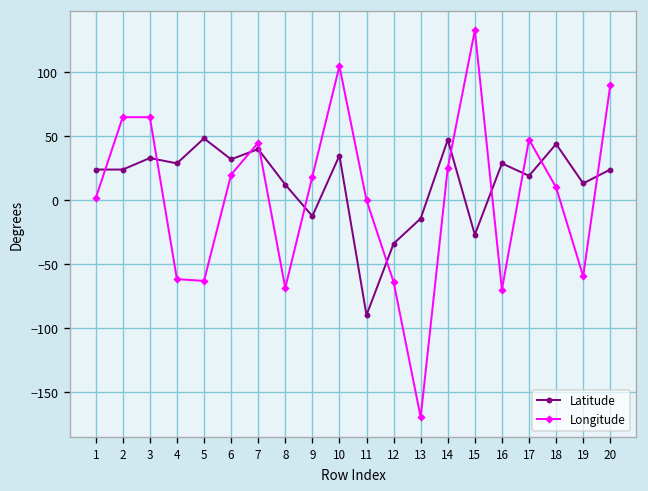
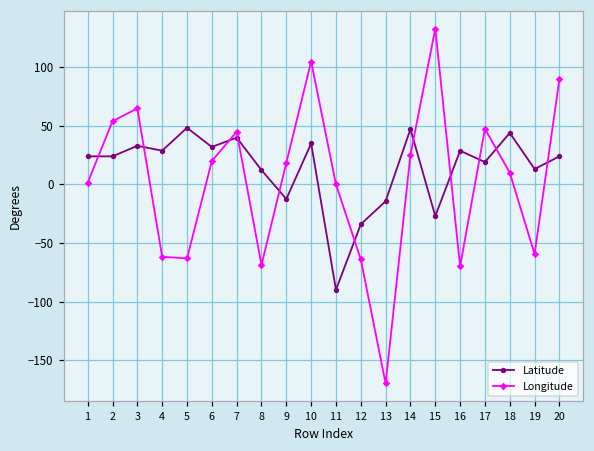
  {
    "Latitude": {
      "1": 24,
      "2": 24,
      "3": 33,
      "4": 29,
      "5": 48,
      "6": 32,
      "7": 40,
      "8": 12,
      "9": -13,
      "10": 35,
      "11": -90,
      "12": -34,
      "13": -14,
      "14": 47,
      "15": -27,
      "16": 29,
      "17": 19,
      "18": 44,
      "19": 13,
      "20": 24
    },
    "Longitude": {
      "1": 2,
-     "2": 65,
+     "2": 54,
      "3": 65,
      "4": -62,
      "5": -63,
      "6": 20,
      "7": 45,
      "8": -69,
      "9": 19,
      "10": 105,
      "11": 0,
      "12": -64,
      "13": -170,
      "14": 25,
      "15": 133,
      "16": -70,
      "17": 48,
      "18": 10,
      "19": -60,
      "20": 90
    }
  }
